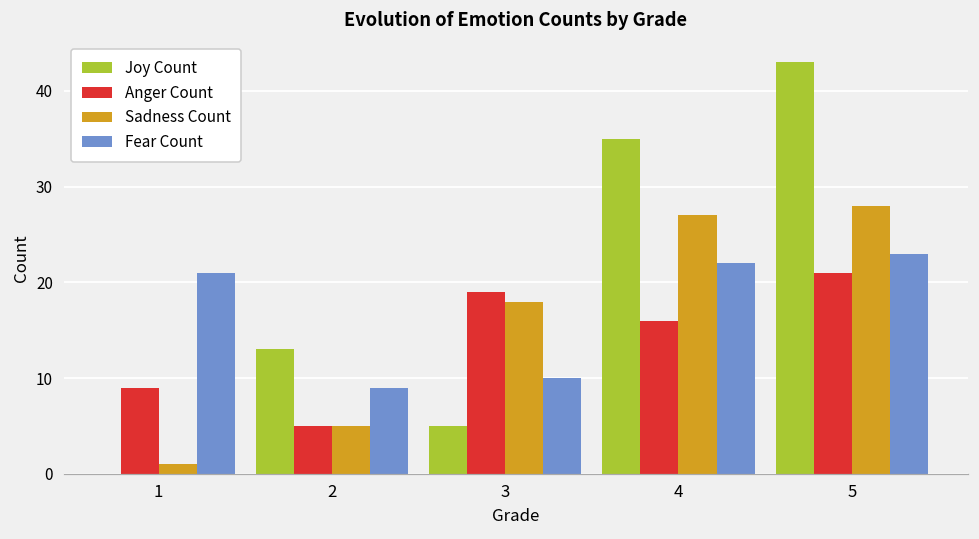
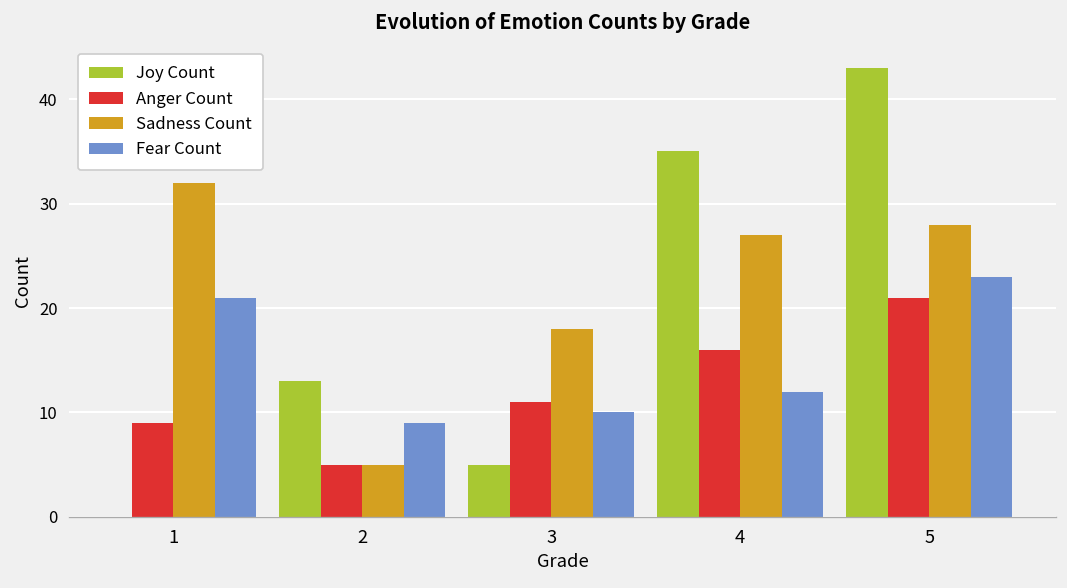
  {
    "Joy Count": {
      "1": 0,
      "2": 13,
      "3": 5,
      "4": 35,
      "5": 43
    },
    "Anger Count": {
      "1": 9,
      "2": 5,
-     "3": 19,
+     "3": 11,
      "4": 16,
      "5": 21
    },
    "Sadness Count": {
-     "1": 1,
+     "1": 32,
      "2": 5,
      "3": 18,
      "4": 27,
      "5": 28
    },
    "Fear Count": {
      "1": 21,
      "2": 9,
      "3": 10,
-     "4": 22,
+     "4": 12,
      "5": 23
    }
  }
